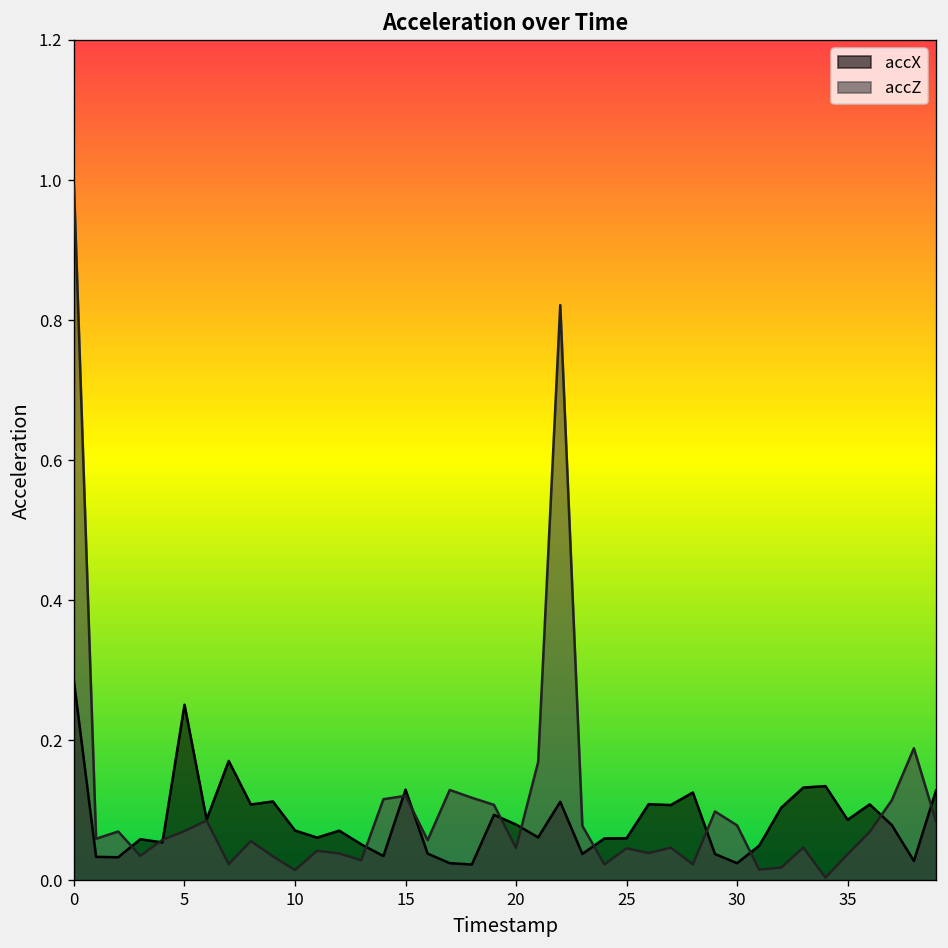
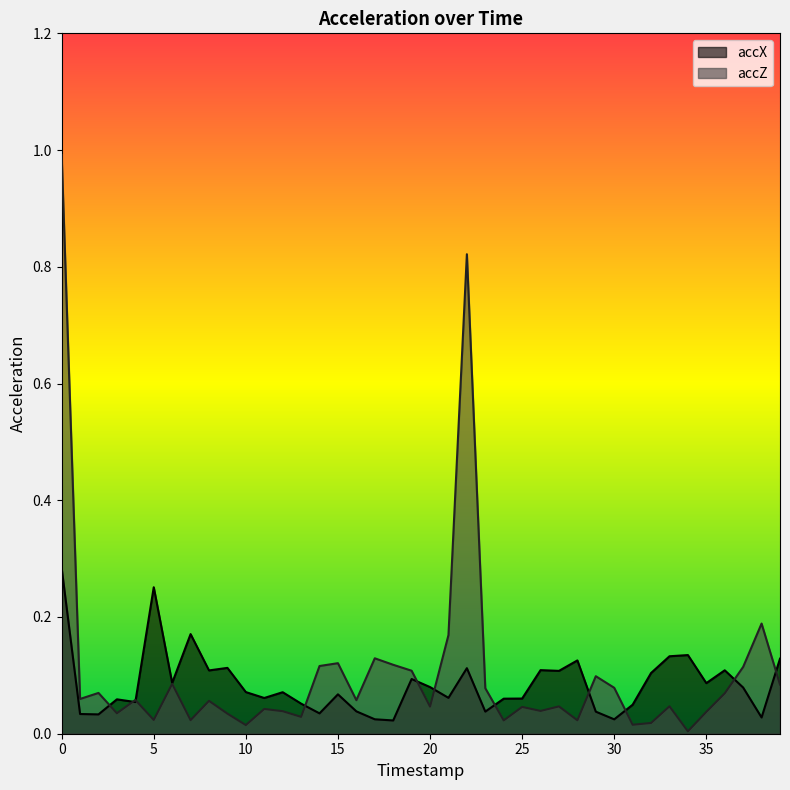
  {
    "accX": {
      "0": 0.28,
      "5": 0.25,
      "10": 0.07,
-     "15": 0.13,
+     "15": 0.07,
      "20": 0.08,
      "25": 0.06,
      "30": 0.02,
      "35": 0.09
    },
    "accZ": {
      "0": 0.99,
-     "5": 0.07,
+     "5": 0.02,
      "10": 0.01,
      "15": 0.12,
      "20": 0.05,
      "25": 0.05,
      "30": 0.08,
      "35": 0.04
    }
  }
